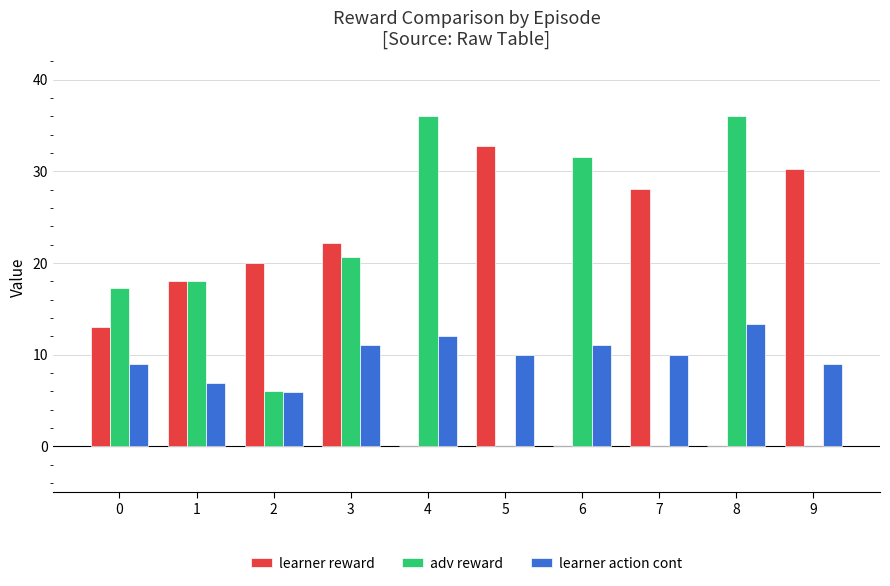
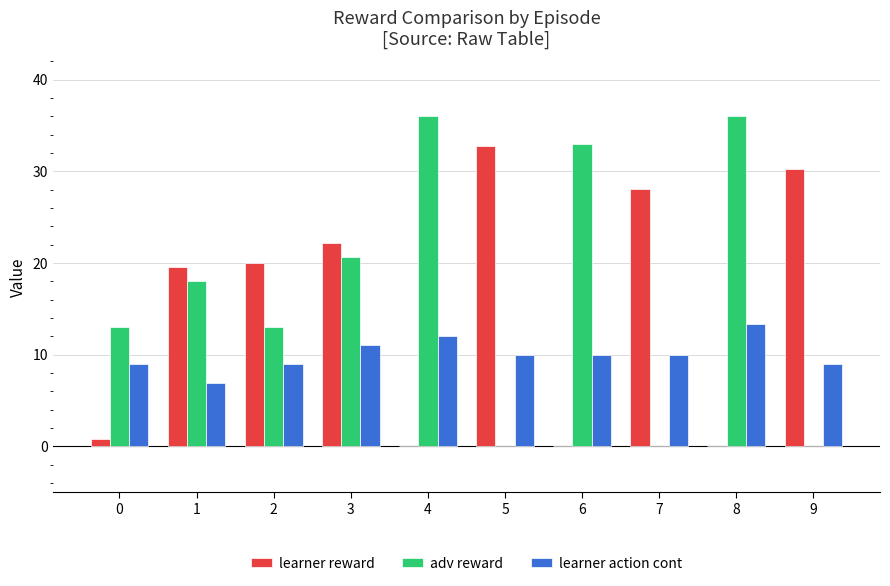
  {
    "learner reward": {
-     "0": 13,
-     "1": 18,
+     "0": 1,
+     "1": 20,
      "2": 20,
      "3": 22,
      "4": 0,
      "5": 33,
      "6": 0,
      "7": 28,
      "8": 0,
      "9": 30
    },
    "adv reward": {
-     "0": 17,
+     "0": 13,
      "1": 18,
-     "2": 6,
+     "2": 13,
      "3": 21,
      "4": 36,
      "5": 0,
-     "6": 32,
+     "6": 33,
      "7": 0,
      "8": 36,
      "9": 0
    },
    "learner action cont": {
      "0": 9,
      "1": 7,
-     "2": 6,
+     "2": 9,
      "3": 11,
      "4": 12,
      "5": 10,
-     "6": 11,
+     "6": 10,
      "7": 10,
      "8": 13,
      "9": 9
    }
  }
